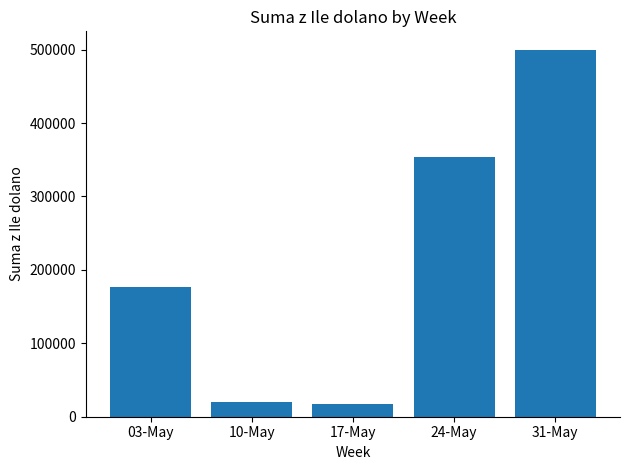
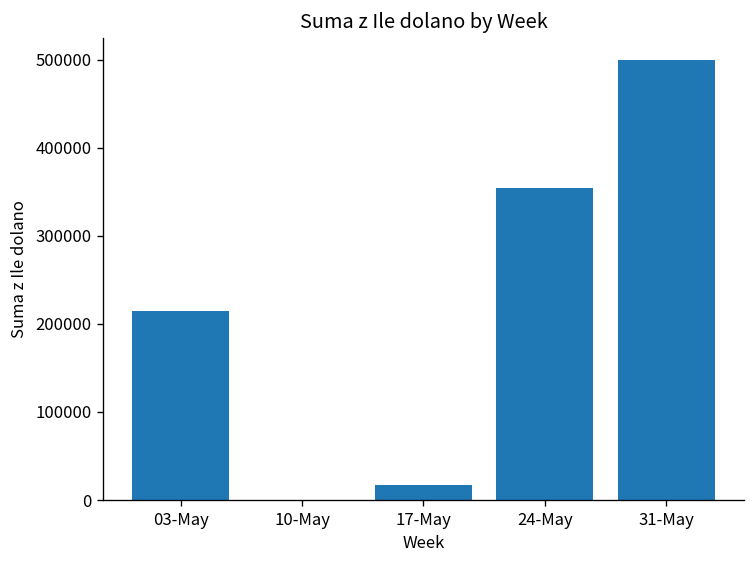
  {
-   "03-May": 180000,
-   "10-May": 20000,
+   "03-May": 210000,
+   "10-May": 0,
    "17-May": 20000,
    "24-May": 350000,
    "31-May": 500000
  }
